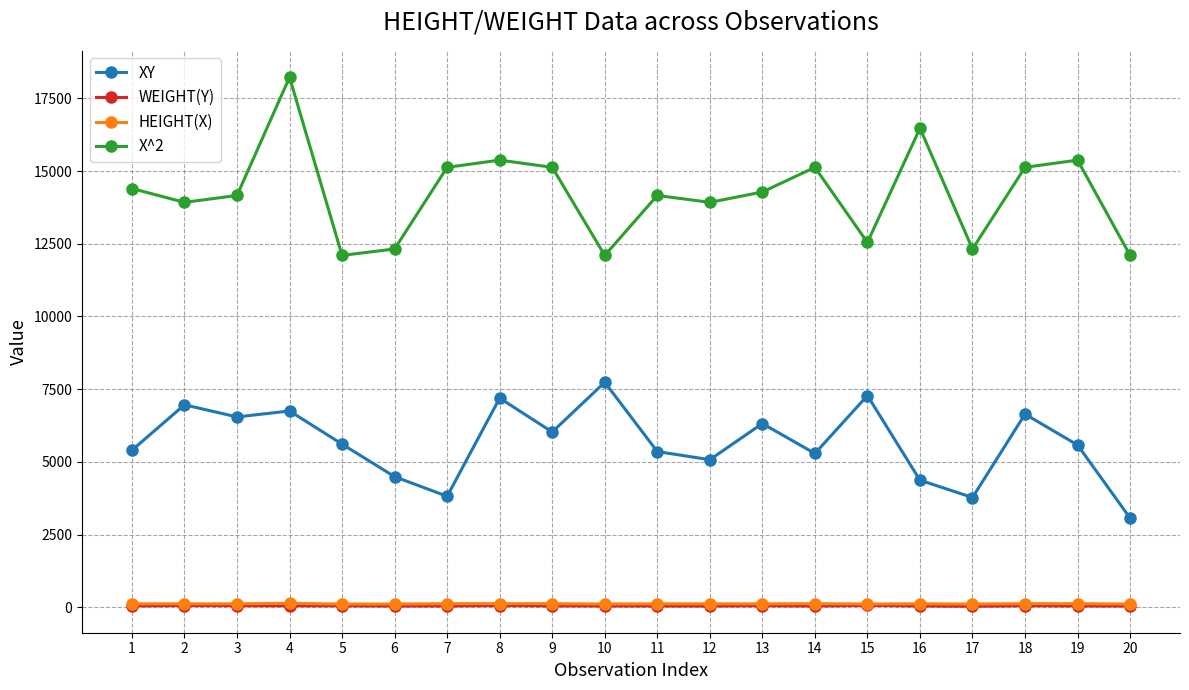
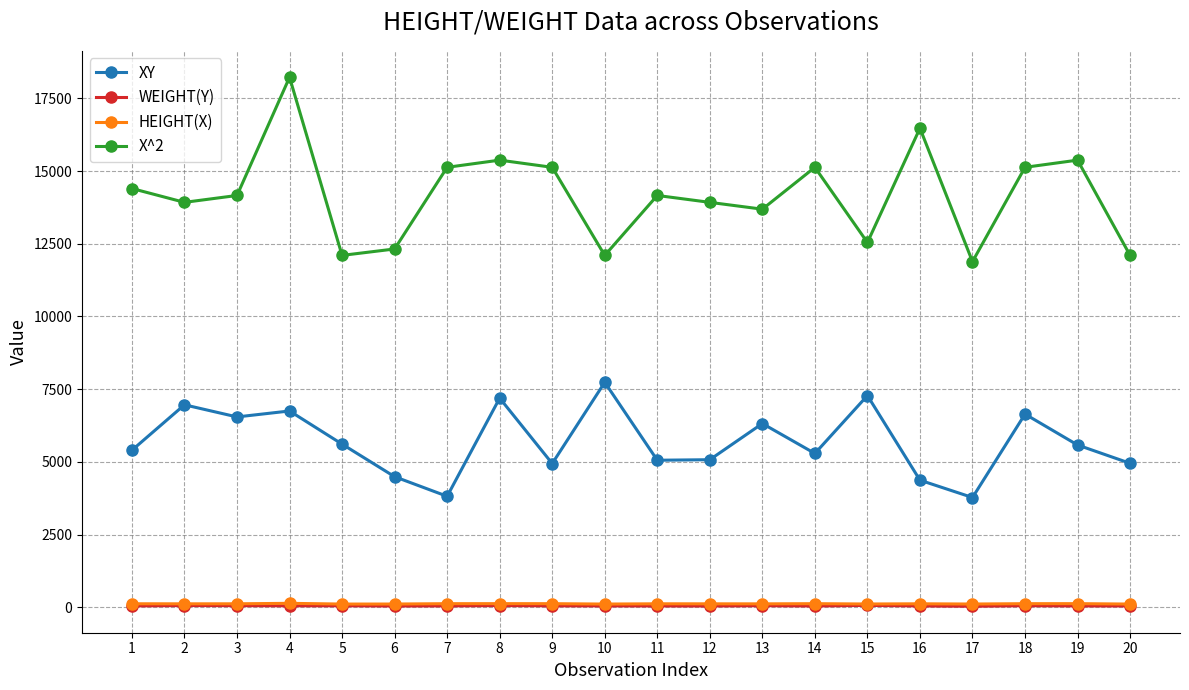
  {
    "XY": {
      "1": 5400,
      "2": 7000,
      "3": 6500,
      "4": 6800,
      "5": 5600,
      "6": 4500,
      "7": 3800,
      "8": 7200,
-     "9": 6000,
+     "9": 4900,
      "10": 7700,
-     "11": 5400,
+     "11": 5100,
      "12": 5100,
      "13": 6300,
      "14": 5300,
      "15": 7300,
      "16": 4400,
      "17": 3800,
      "18": 6600,
      "19": 5600,
-     "20": 3100
+     "20": 5000
    },
    "X^2": {
      "1": 14400,
      "2": 13900,
      "3": 14200,
      "4": 18200,
      "5": 12100,
      "6": 12300,
      "7": 15100,
      "8": 15400,
      "9": 15100,
      "10": 12100,
      "11": 14200,
      "12": 13900,
-     "13": 14300,
+     "13": 13700,
      "14": 15100,
      "15": 12500,
      "16": 16500,
-     "17": 12300,
+     "17": 11900,
      "18": 15100,
      "19": 15400,
      "20": 12100
    }
  }
